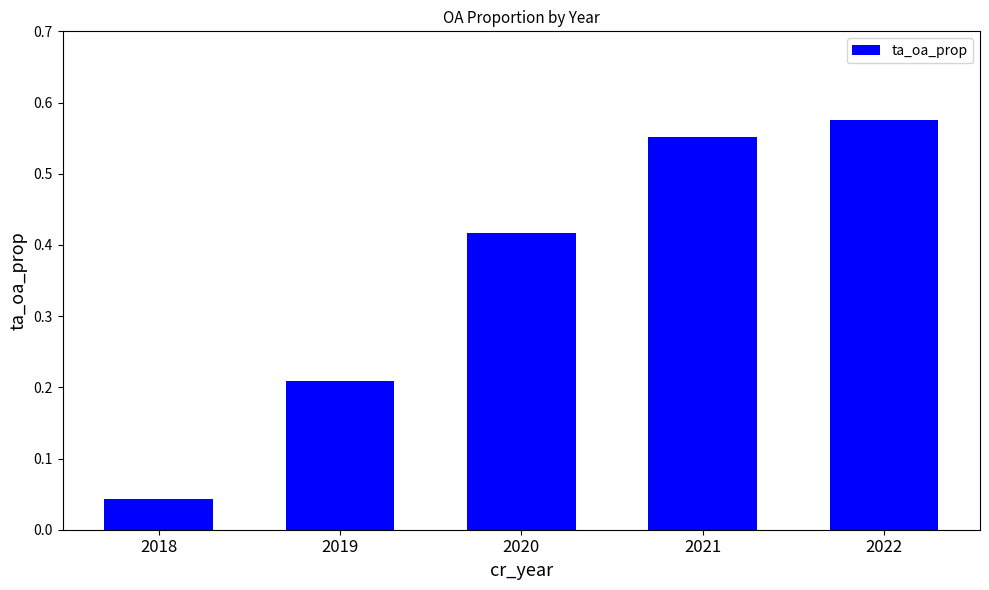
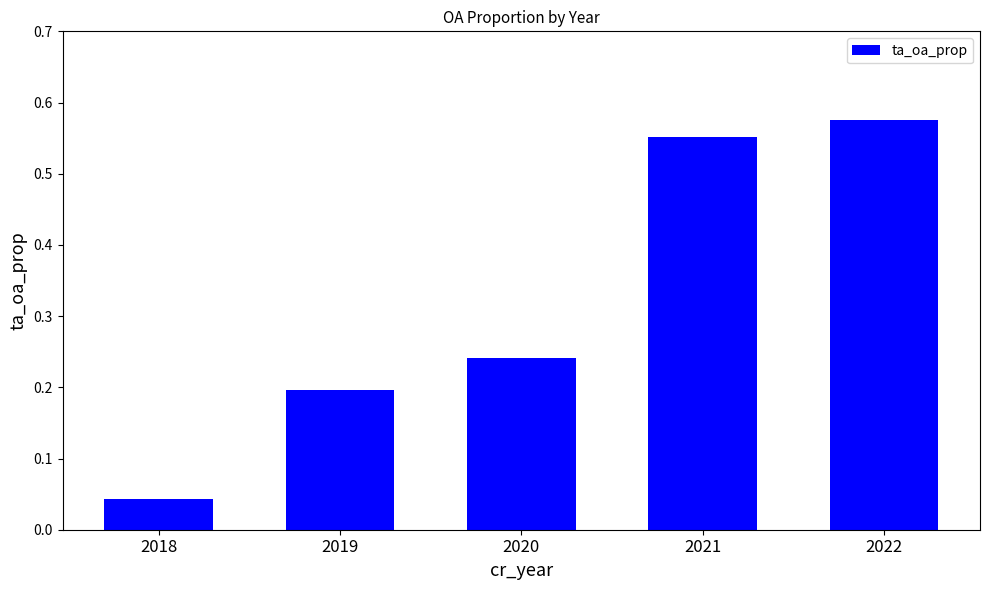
  {
    "2018": 0.04,
-   "2019": 0.21,
-   "2020": 0.42,
+   "2019": 0.20,
+   "2020": 0.24,
    "2021": 0.55,
    "2022": 0.58
  }
